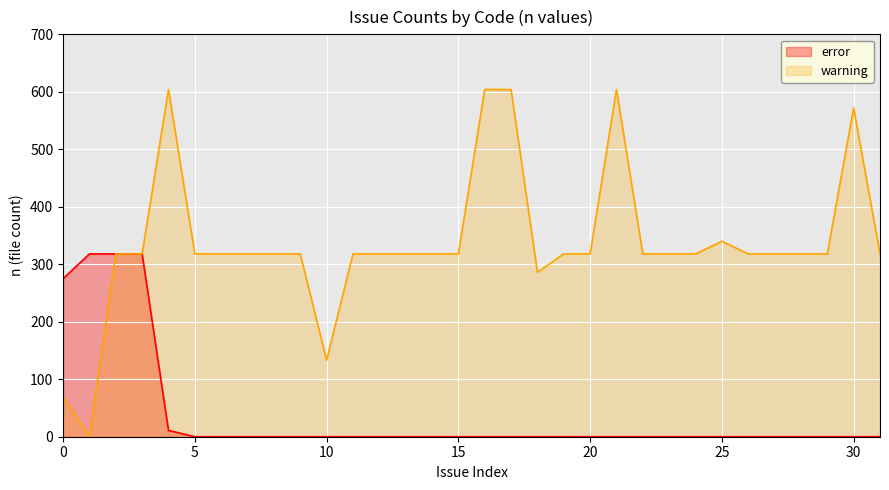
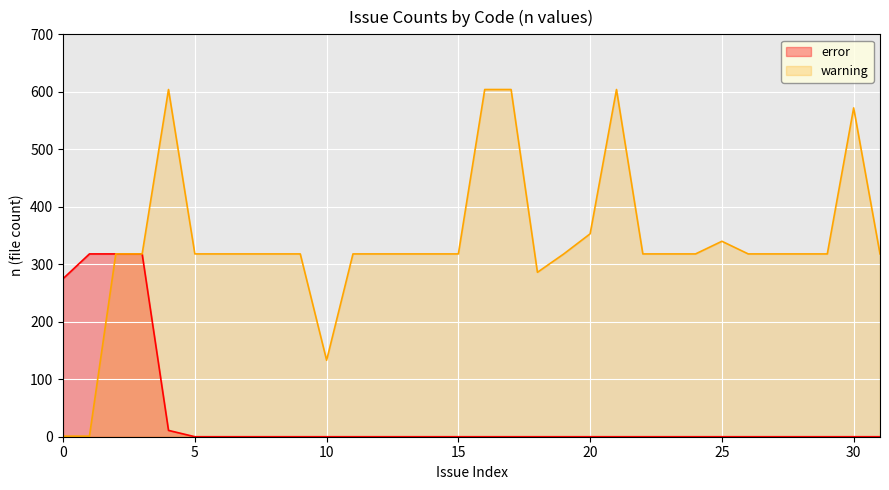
  {
    "error": {
      "0": 280,
      "5": 0,
      "10": 0,
      "15": 0,
      "20": 0,
      "25": 0,
      "30": 0
    },
    "warning": {
-     "0": 70,
+     "0": 0,
      "5": 320,
      "10": 130,
      "15": 320,
-     "20": 320,
+     "20": 350,
      "25": 340,
      "30": 570
    }
  }
